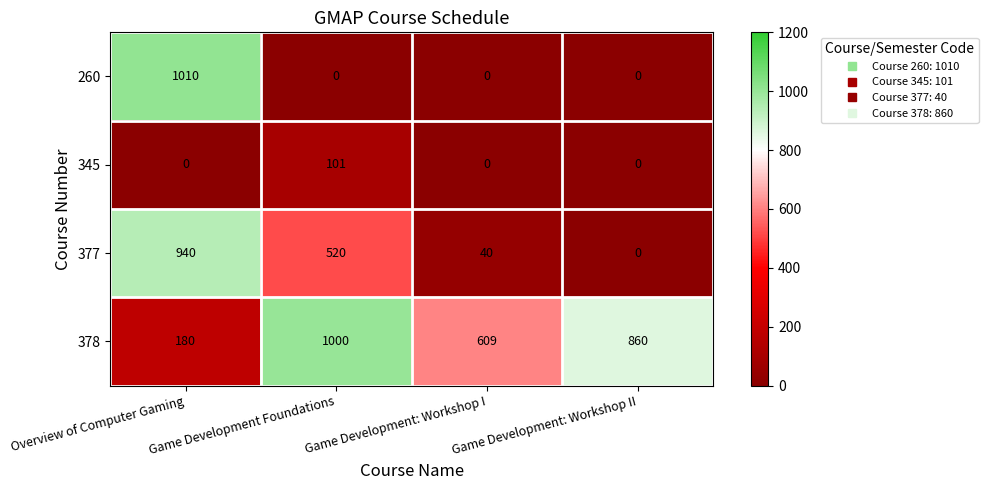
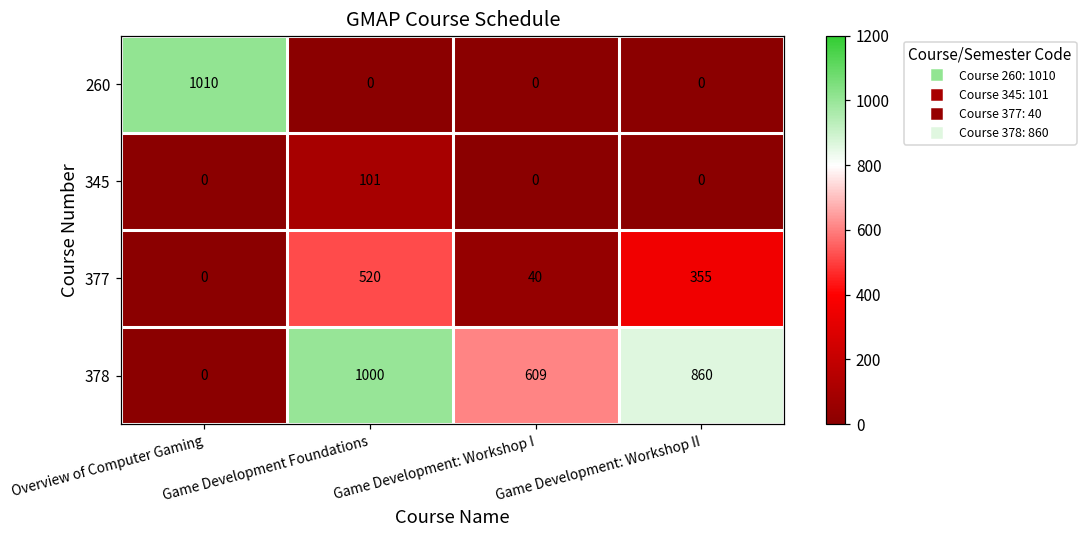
  {
    "260": {
      "Overview of Computer Gaming": 1010,
      "Game Development Foundations": 0,
      "Game Development: Workshop I": 0,
      "Game Development: Workshop II": 0
    },
    "345": {
      "Overview of Computer Gaming": 0,
      "Game Development Foundations": 101,
      "Game Development: Workshop I": 0,
      "Game Development: Workshop II": 0
    },
    "377": {
-     "Overview of Computer Gaming": 940,
+     "Overview of Computer Gaming": 0,
      "Game Development Foundations": 520,
      "Game Development: Workshop I": 40,
-     "Game Development: Workshop II": 0
+     "Game Development: Workshop II": 355
    },
    "378": {
-     "Overview of Computer Gaming": 180,
+     "Overview of Computer Gaming": 0,
      "Game Development Foundations": 1000,
      "Game Development: Workshop I": 609,
      "Game Development: Workshop II": 860
    }
  }
